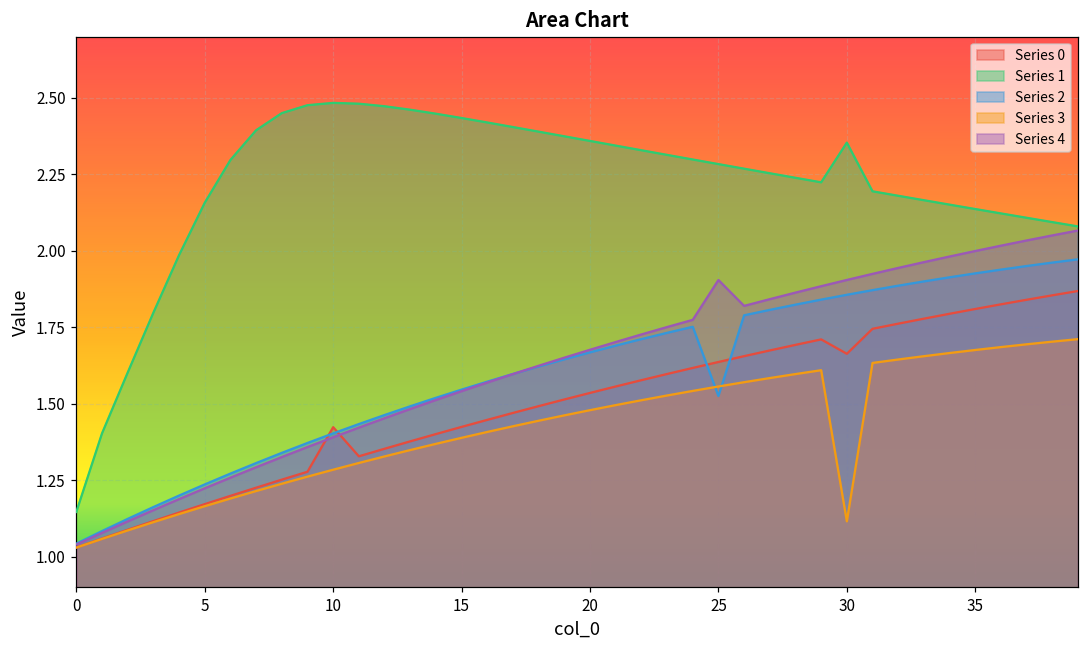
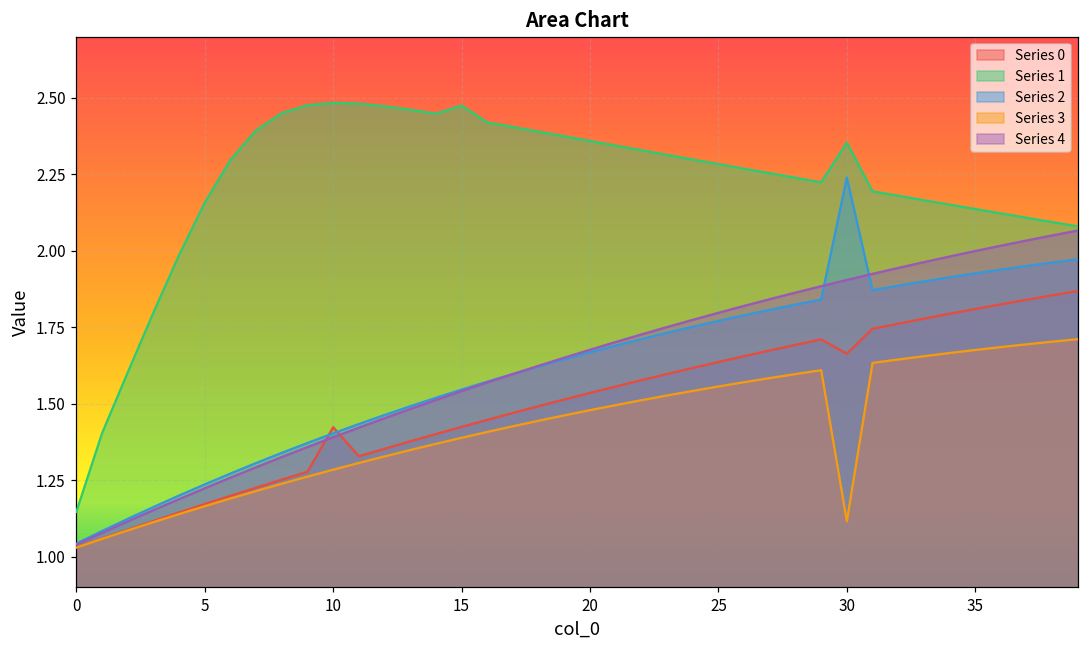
  {
    "Series 0": {
      "10": 1.42,
      "15": 1.42,
      "20": 1.53,
      "25": 1.64,
      "30": 1.66,
      "35": 1.81
    },
    "Series 1": {
      "0": 1.15,
      "5": 2.16,
      "10": 2.48,
-     "15": 2.43,
+     "15": 2.47,
      "20": 2.36,
      "25": 2.28,
      "30": 2.35,
      "35": 2.14
    },
    "Series 2": {
      "5": 1.24,
      "10": 1.40,
-     "25": 1.52,
-     "30": 1.86,
+     "25": 1.77,
+     "30": 2.24,
      "35": 1.93
    },
    "Series 3": {
      "10": 1.28,
      "15": 1.39,
      "20": 1.48,
      "25": 1.56,
      "30": 1.12,
      "35": 1.68
    },
    "Series 4": {
      "5": 1.22,
      "10": 1.39,
-     "25": 1.90,
+     "25": 1.80,
      "30": 1.90,
      "35": 2.00
    }
  }
